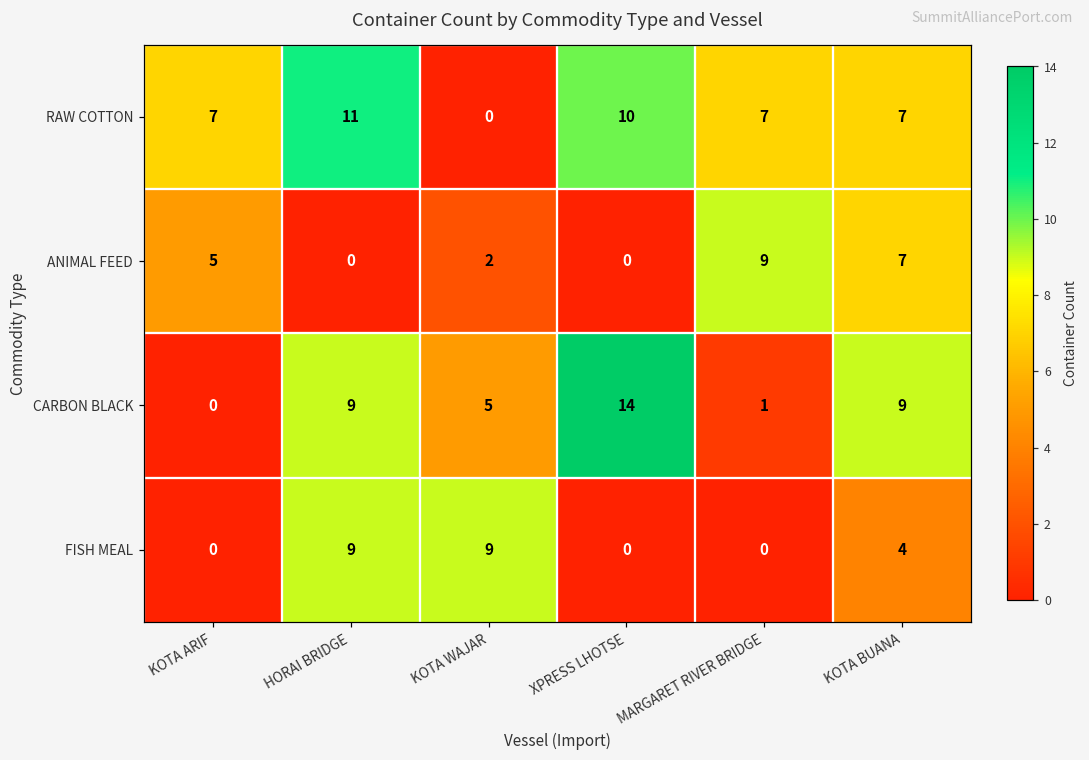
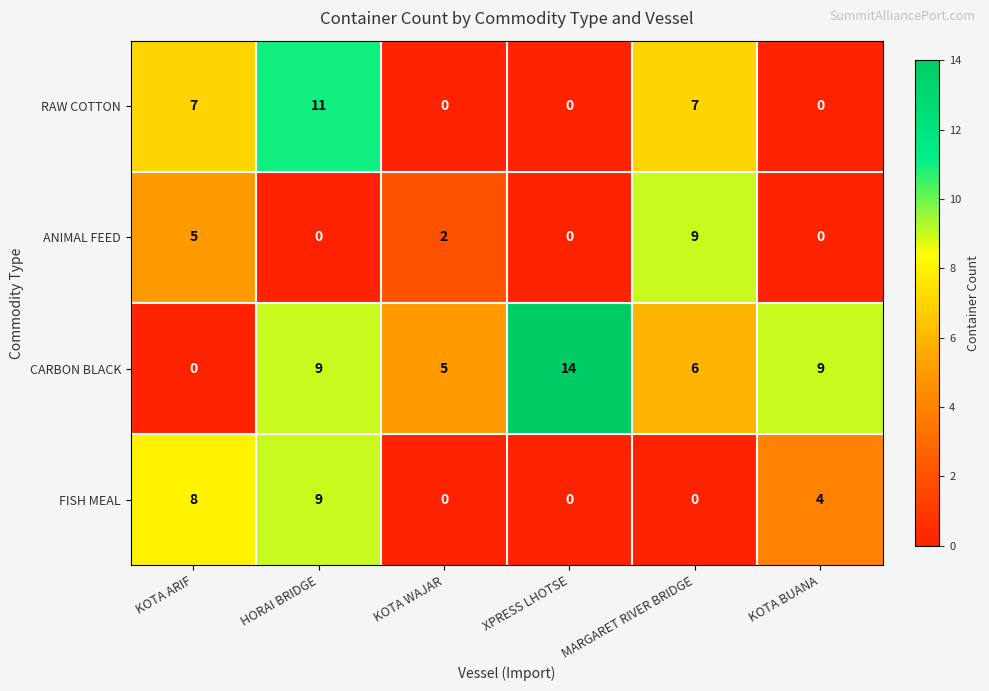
  {
    "RAW COTTON": {
      "KOTA ARIF": 7,
      "HORAI BRIDGE": 11,
      "KOTA WAJAR": 0,
-     "XPRESS LHOTSE": 10,
+     "XPRESS LHOTSE": 0,
      "MARGARET RIVER BRIDGE": 7,
-     "KOTA BUANA": 7
+     "KOTA BUANA": 0
    },
    "ANIMAL FEED": {
      "KOTA ARIF": 5,
      "HORAI BRIDGE": 0,
      "KOTA WAJAR": 2,
      "XPRESS LHOTSE": 0,
      "MARGARET RIVER BRIDGE": 9,
-     "KOTA BUANA": 7
+     "KOTA BUANA": 0
    },
    "CARBON BLACK": {
      "KOTA ARIF": 0,
      "HORAI BRIDGE": 9,
      "KOTA WAJAR": 5,
      "XPRESS LHOTSE": 14,
-     "MARGARET RIVER BRIDGE": 1,
+     "MARGARET RIVER BRIDGE": 6,
      "KOTA BUANA": 9
    },
    "FISH MEAL": {
-     "KOTA ARIF": 0,
+     "KOTA ARIF": 8,
      "HORAI BRIDGE": 9,
-     "KOTA WAJAR": 9,
+     "KOTA WAJAR": 0,
      "XPRESS LHOTSE": 0,
      "MARGARET RIVER BRIDGE": 0,
      "KOTA BUANA": 4
    }
  }
